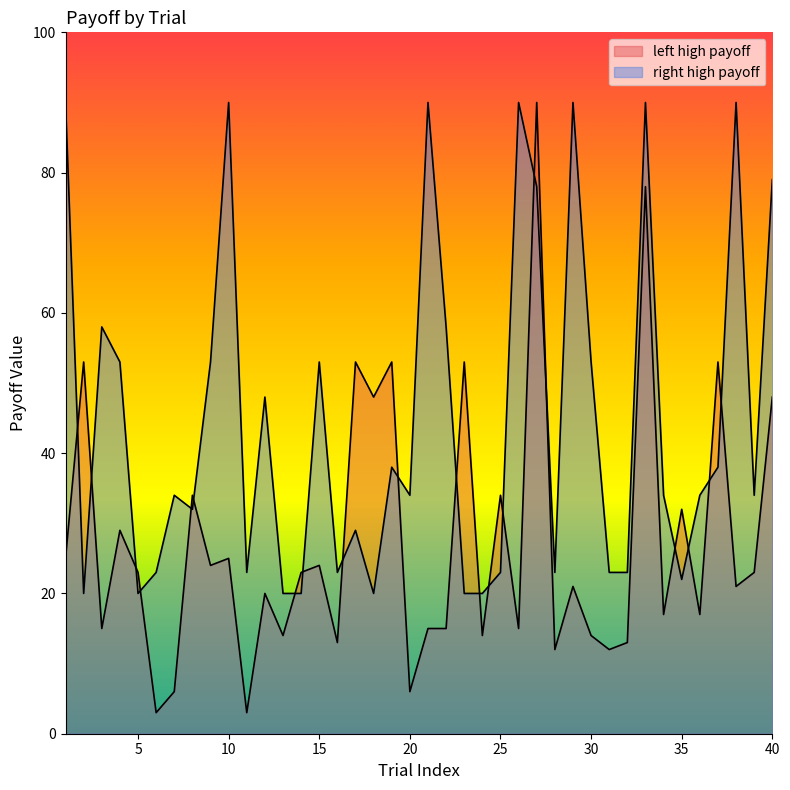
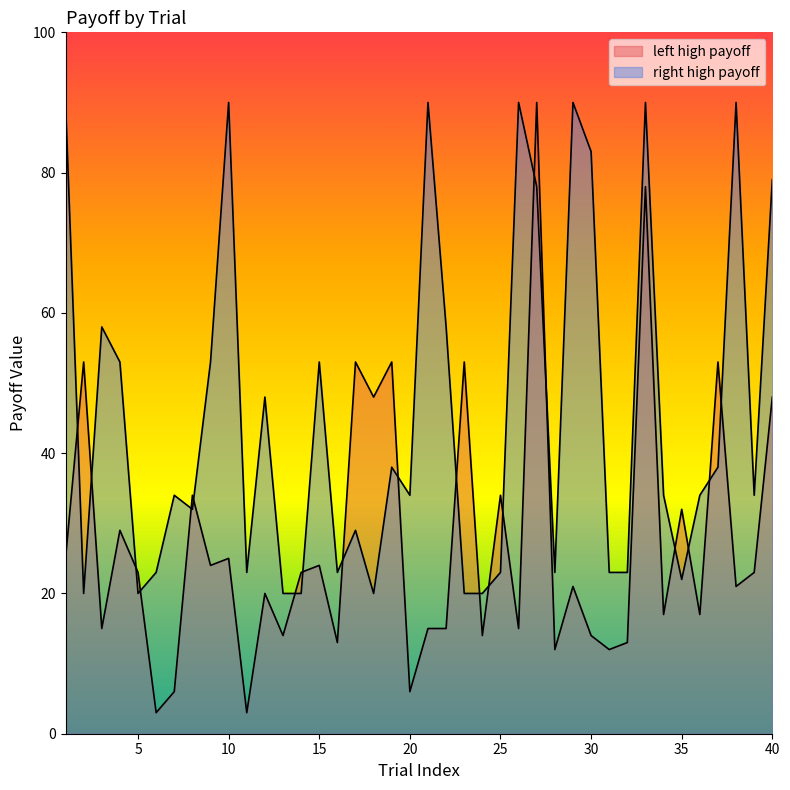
  {
    "left high payoff": {
      "5": 23,
      "10": 25,
      "15": 24,
      "20": 6,
      "25": 34,
      "30": 14,
      "35": 32,
      "40": 48
    },
    "right high payoff": {
      "5": 20,
      "10": 90,
      "15": 53,
      "20": 34,
      "25": 23,
-     "30": 53,
+     "30": 83,
      "35": 22,
      "40": 79
    }
  }
